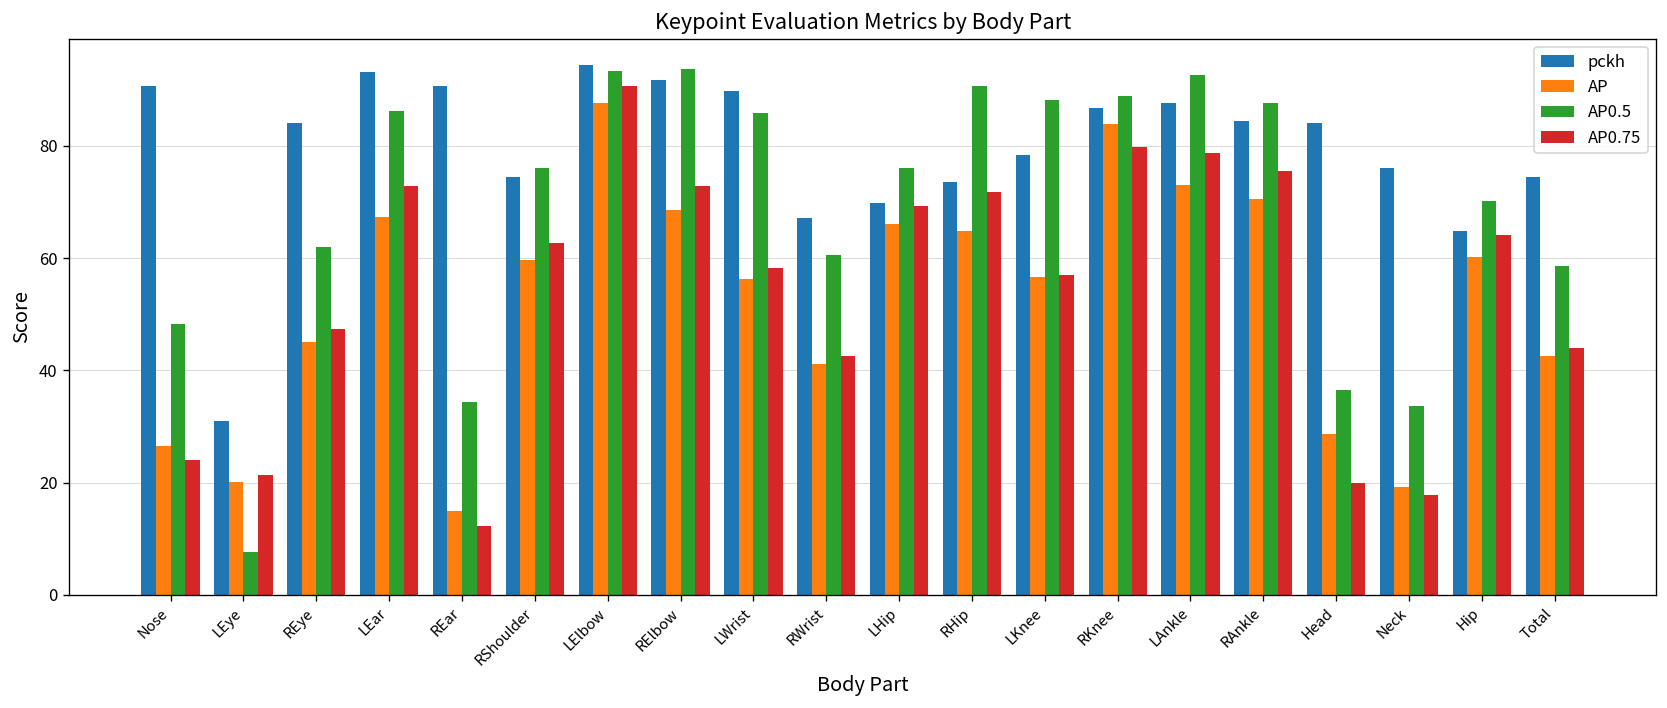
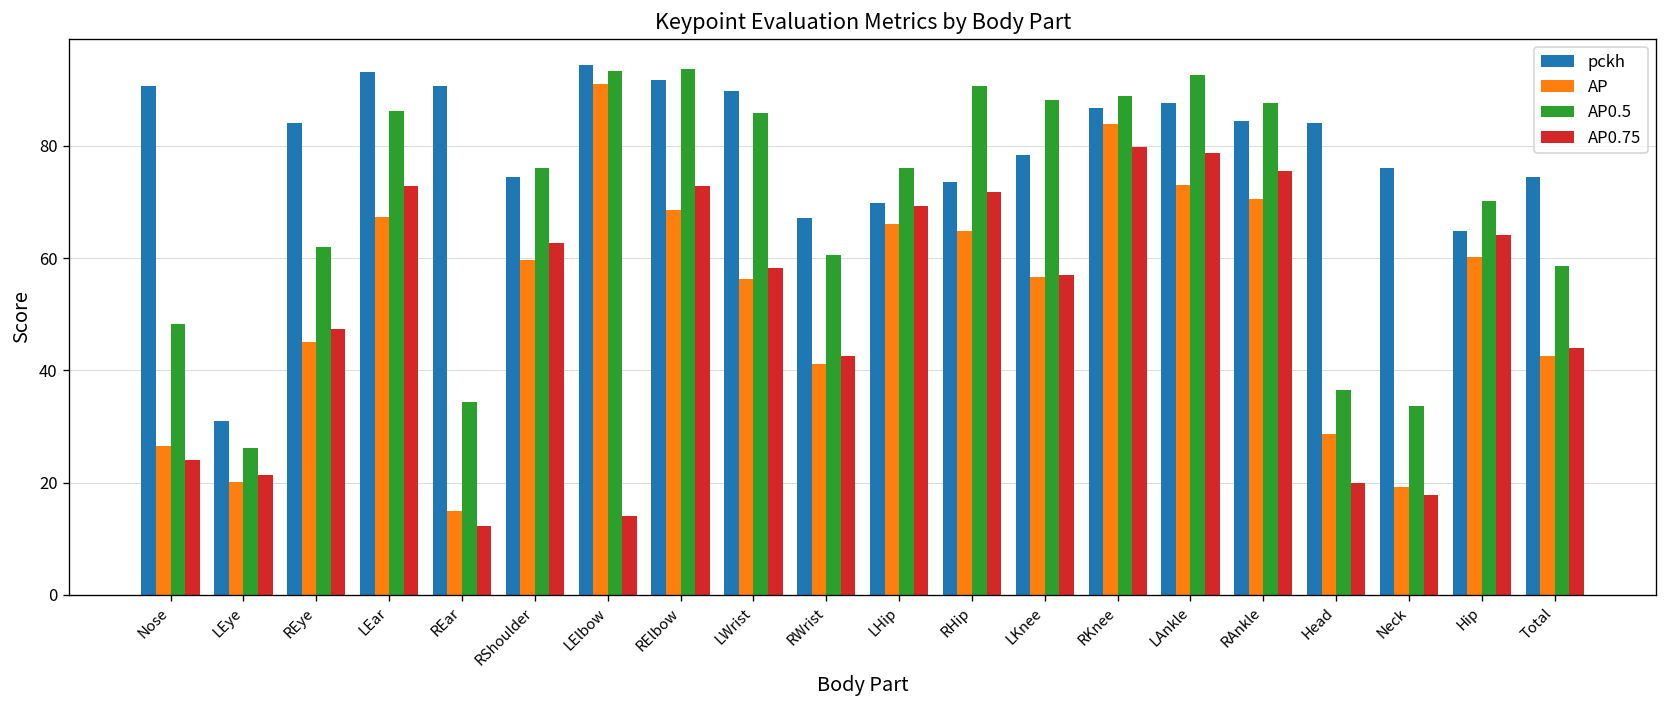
  {
    "pckh": {
      "Nose": 91,
      "LEye": 31,
      "REye": 84,
      "LEar": 93,
      "REar": 91,
      "RShoulder": 74,
      "LElbow": 94,
      "RElbow": 92,
      "LWrist": 90,
      "RWrist": 67,
      "LHip": 70,
      "RHip": 74,
      "LKnee": 78,
      "RKnee": 87,
      "LAnkle": 88,
      "RAnkle": 84,
      "Head": 84,
      "Neck": 76,
      "Hip": 65,
      "Total": 74
    },
    "AP": {
      "Nose": 26,
      "LEye": 20,
      "REye": 45,
      "LEar": 67,
      "REar": 15,
      "RShoulder": 60,
-     "LElbow": 88,
+     "LElbow": 91,
      "RElbow": 69,
      "LWrist": 56,
      "RWrist": 41,
      "LHip": 66,
      "RHip": 65,
      "LKnee": 57,
      "RKnee": 84,
      "LAnkle": 73,
      "RAnkle": 71,
      "Head": 29,
      "Neck": 19,
      "Hip": 60,
      "Total": 43
    },
    "AP0.5": {
      "Nose": 48,
-     "LEye": 8,
+     "LEye": 26,
      "REye": 62,
      "LEar": 86,
      "REar": 34,
      "RShoulder": 76,
      "LElbow": 93,
      "RElbow": 94,
      "LWrist": 86,
      "RWrist": 61,
      "LHip": 76,
      "RHip": 91,
      "LKnee": 88,
      "RKnee": 89,
      "LAnkle": 93,
      "RAnkle": 88,
      "Head": 37,
      "Neck": 34,
      "Hip": 70,
      "Total": 59
    },
    "AP0.75": {
      "Nose": 24,
      "LEye": 21,
      "REye": 47,
      "LEar": 73,
      "REar": 12,
      "RShoulder": 63,
-     "LElbow": 91,
+     "LElbow": 14,
      "RElbow": 73,
      "LWrist": 58,
      "RWrist": 43,
      "LHip": 69,
      "RHip": 72,
      "LKnee": 57,
      "RKnee": 80,
      "LAnkle": 79,
      "RAnkle": 76,
      "Head": 20,
      "Neck": 18,
      "Hip": 64,
      "Total": 44
    }
  }
